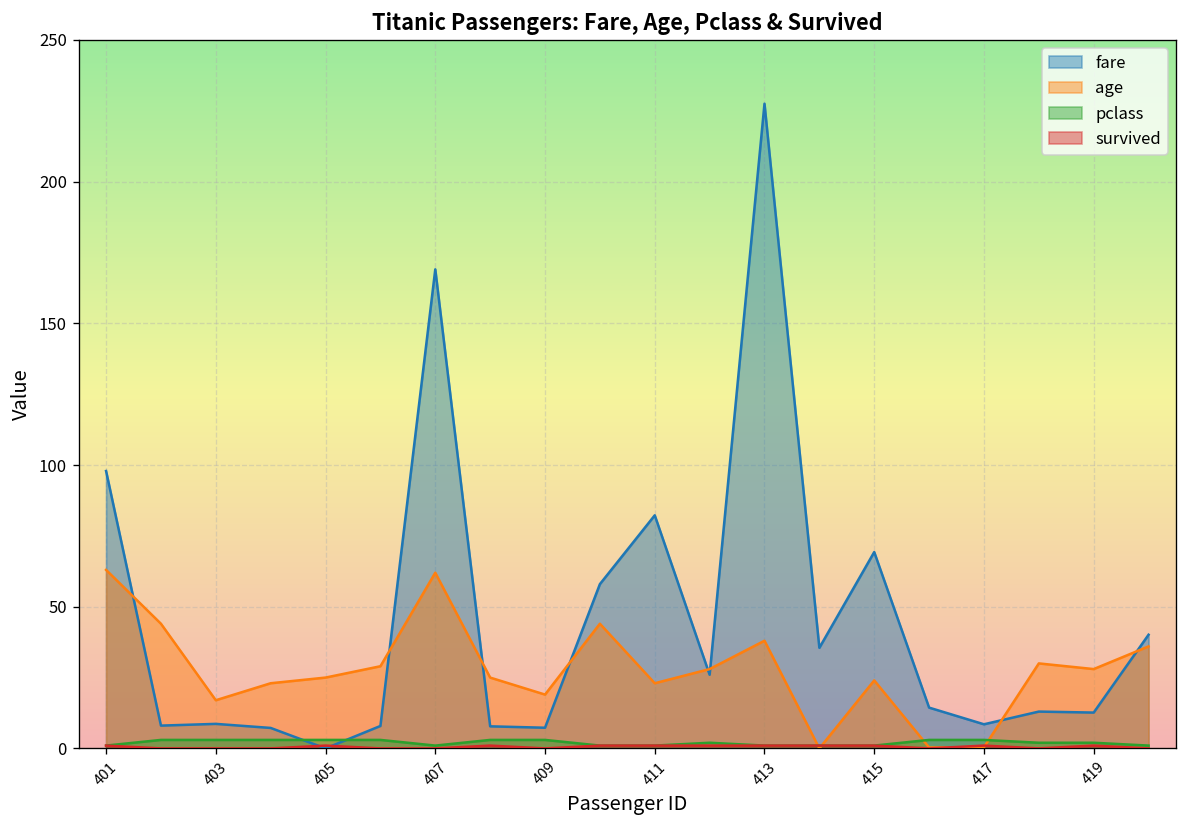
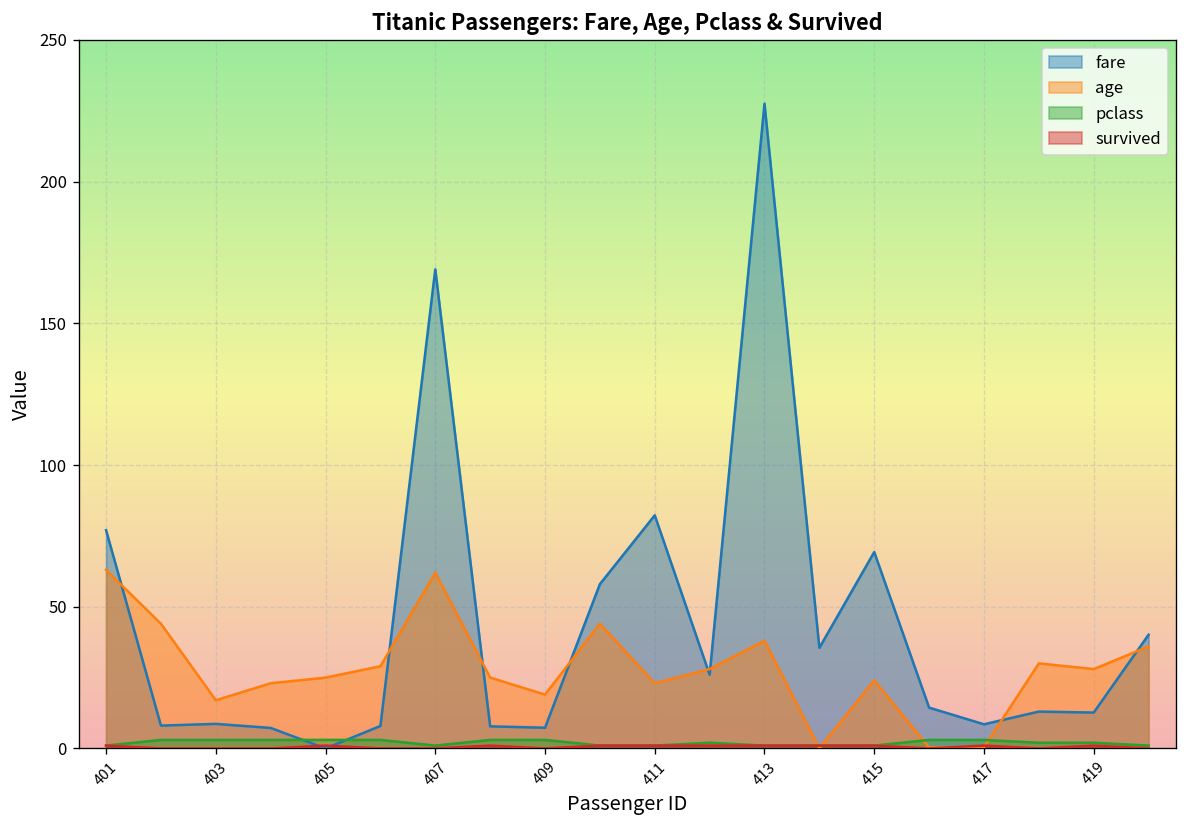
  {
    "fare": {
-     "401": 98,
+     "401": 77,
      "403": 9,
      "407": 169,
      "409": 7,
      "411": 82,
      "413": 228,
      "415": 69,
      "417": 9,
      "419": 13
    },
    "age": {
      "401": 63,
      "403": 17,
      "405": 25,
      "407": 62,
      "409": 19,
      "411": 23,
      "413": 38,
      "415": 24,
      "419": 28
    },
    "pclass": {
      "403": 3,
      "405": 3,
      "409": 3,
      "417": 3
    },
    "survived": {
      "403": 0,
      "409": 0
    }
  }
